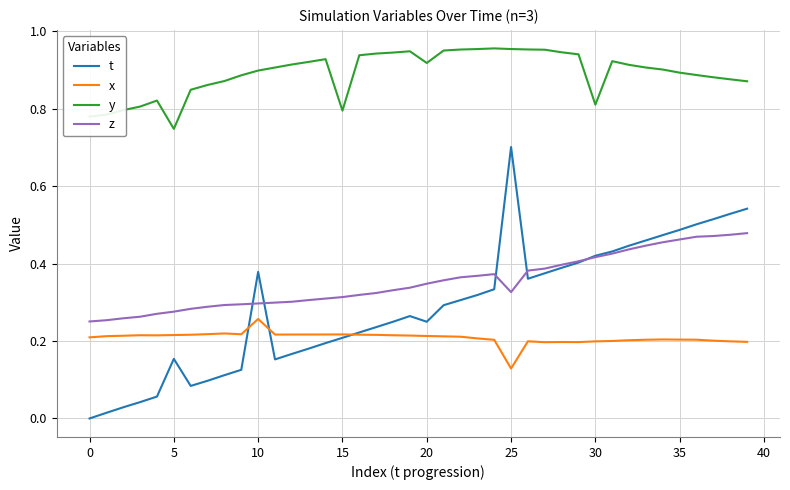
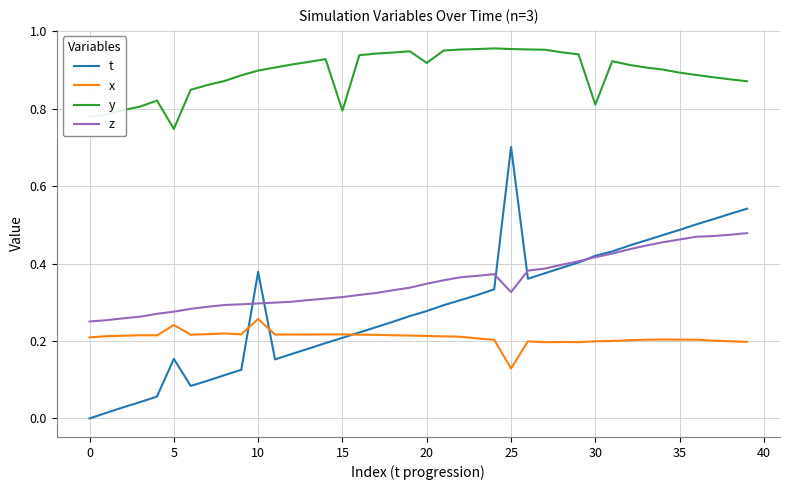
  {
    "t": {
      "0": 0.00,
      "5": 0.15,
      "10": 0.38,
      "15": 0.21,
-     "20": 0.25,
+     "20": 0.28,
      "25": 0.70,
      "35": 0.49
    },
    "x": {
      "0": 0.21,
-     "5": 0.22,
+     "5": 0.24,
      "10": 0.26,
      "15": 0.22,
      "20": 0.21,
      "25": 0.13,
      "30": 0.20,
      "35": 0.20
    },
    "y": {
      "5": 0.75,
      "10": 0.90,
      "15": 0.80,
      "20": 0.92,
      "25": 0.95,
      "30": 0.81,
      "35": 0.89
    },
    "z": {
      "0": 0.25,
      "5": 0.28,
      "10": 0.30,
      "15": 0.31,
      "20": 0.35,
      "25": 0.33,
      "35": 0.46
    }
  }
